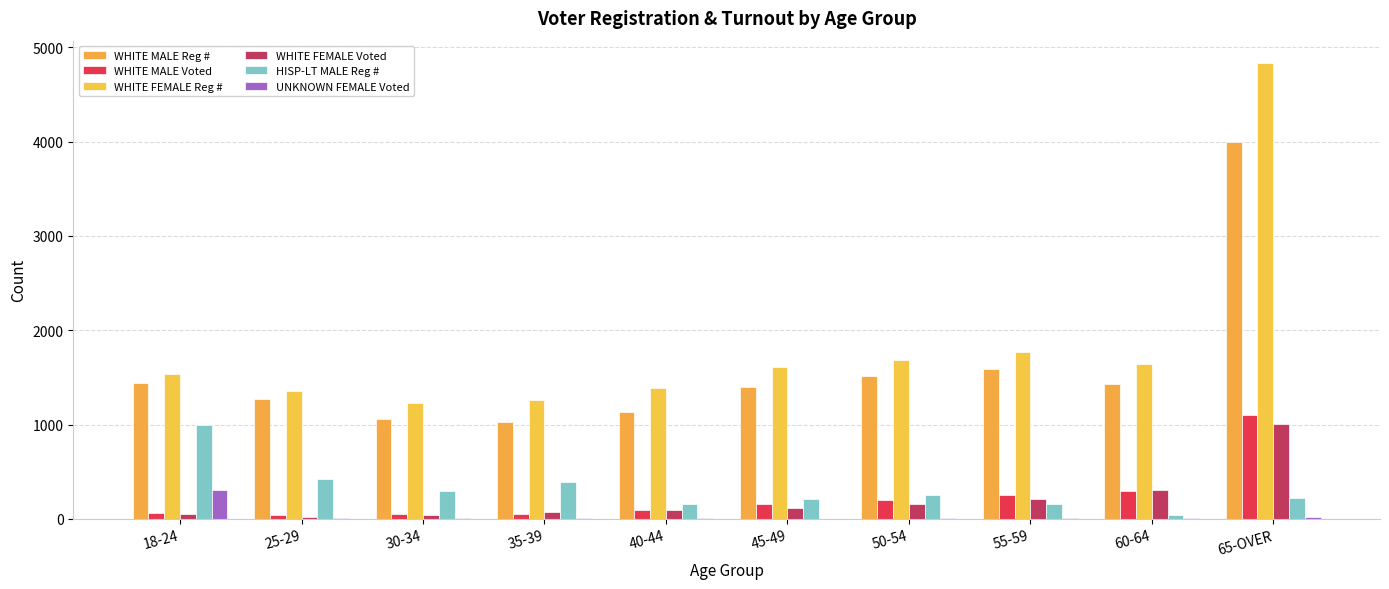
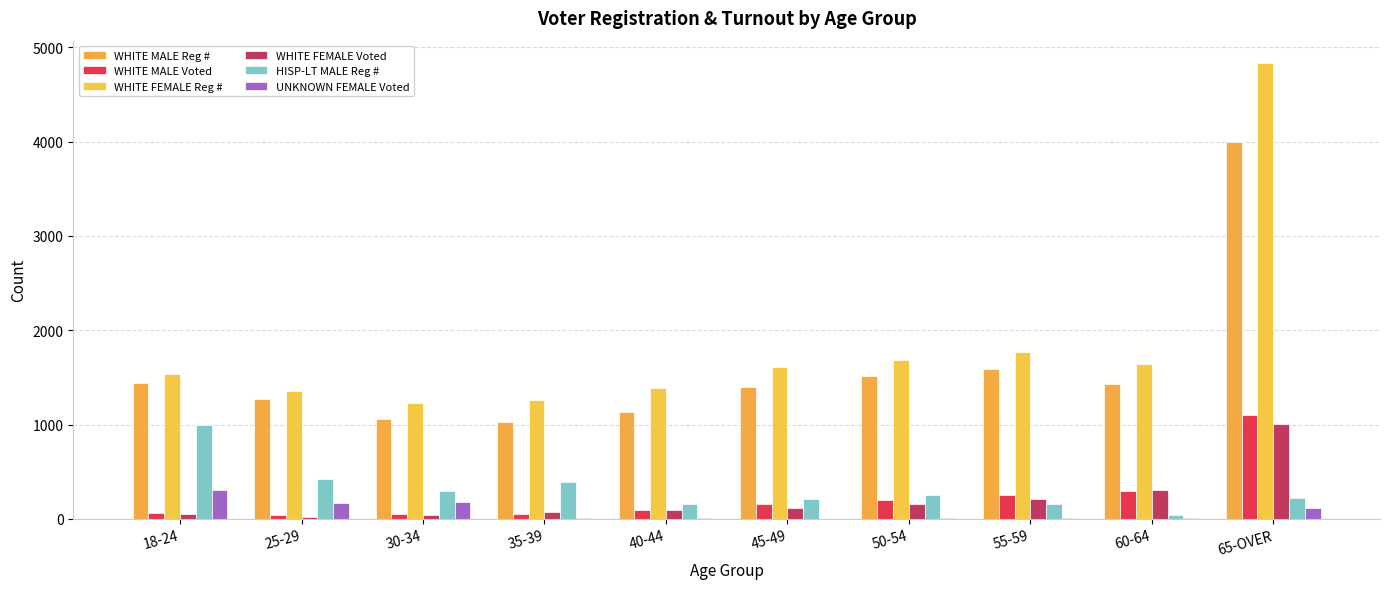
  {
    "HISP-LT MALE Reg #": {
      "18-24": 1000,
      "25-29": 400,
      "30-34": 300,
      "35-39": 400,
      "40-44": 200,
      "45-49": 200,
      "50-54": 300,
      "55-59": 200,
      "60-64": 0,
      "65-OVER": 200
    },
    "UNKNOWN FEMALE Voted": {
      "18-24": 300,
-     "25-29": 0,
-     "30-34": 0,
-     "65-OVER": 0
+     "25-29": 200,
+     "30-34": 200,
+     "65-OVER": 100
    }
  }
